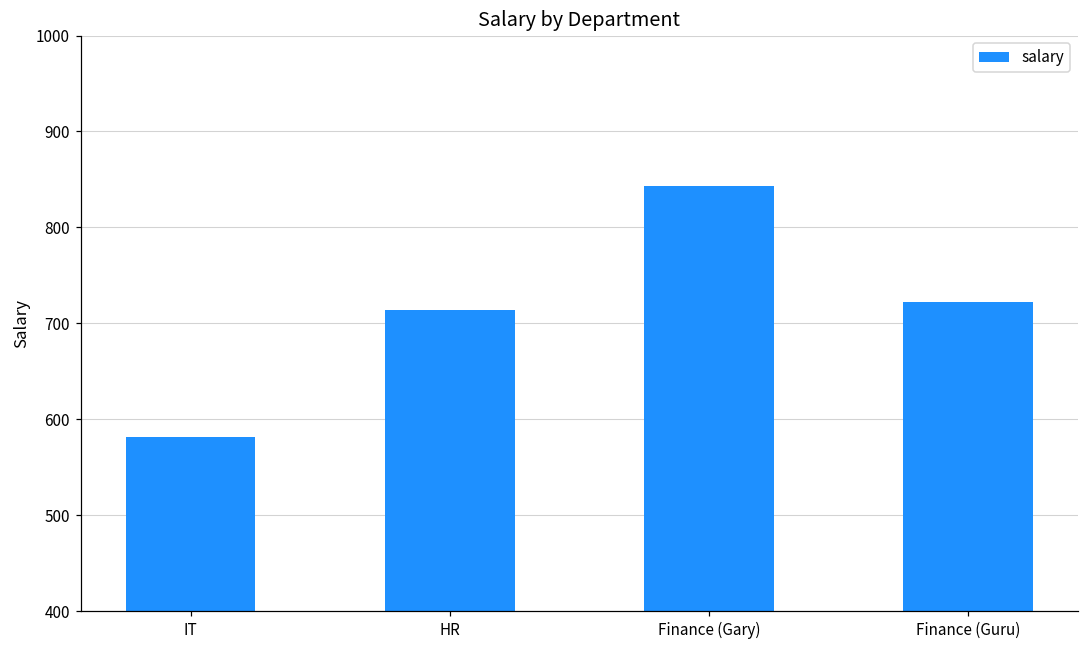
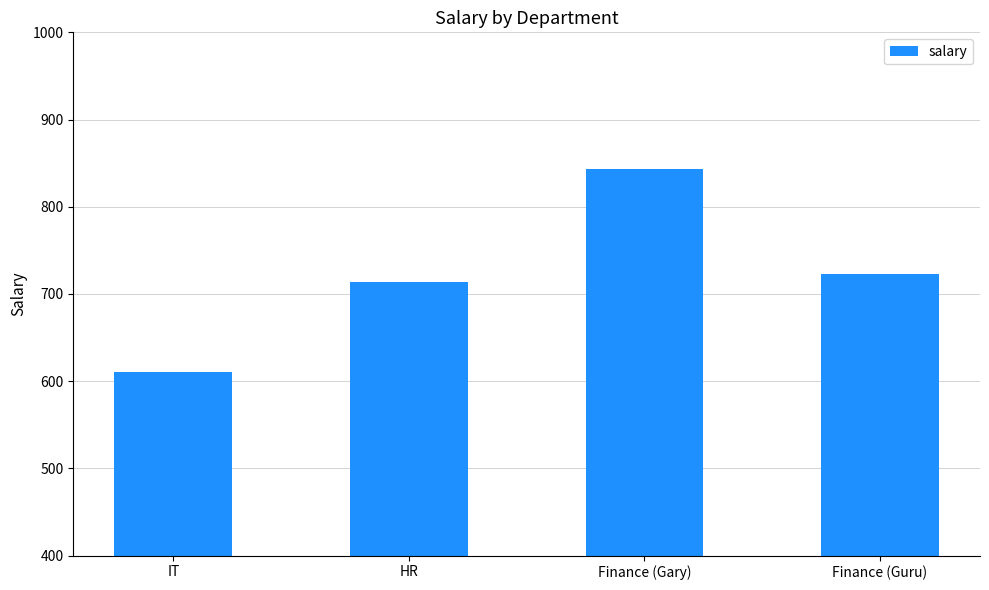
  {
-   "IT": 580,
+   "IT": 610,
    "HR": 710,
    "Finance (Gary)": 840,
    "Finance (Guru)": 720
  }
